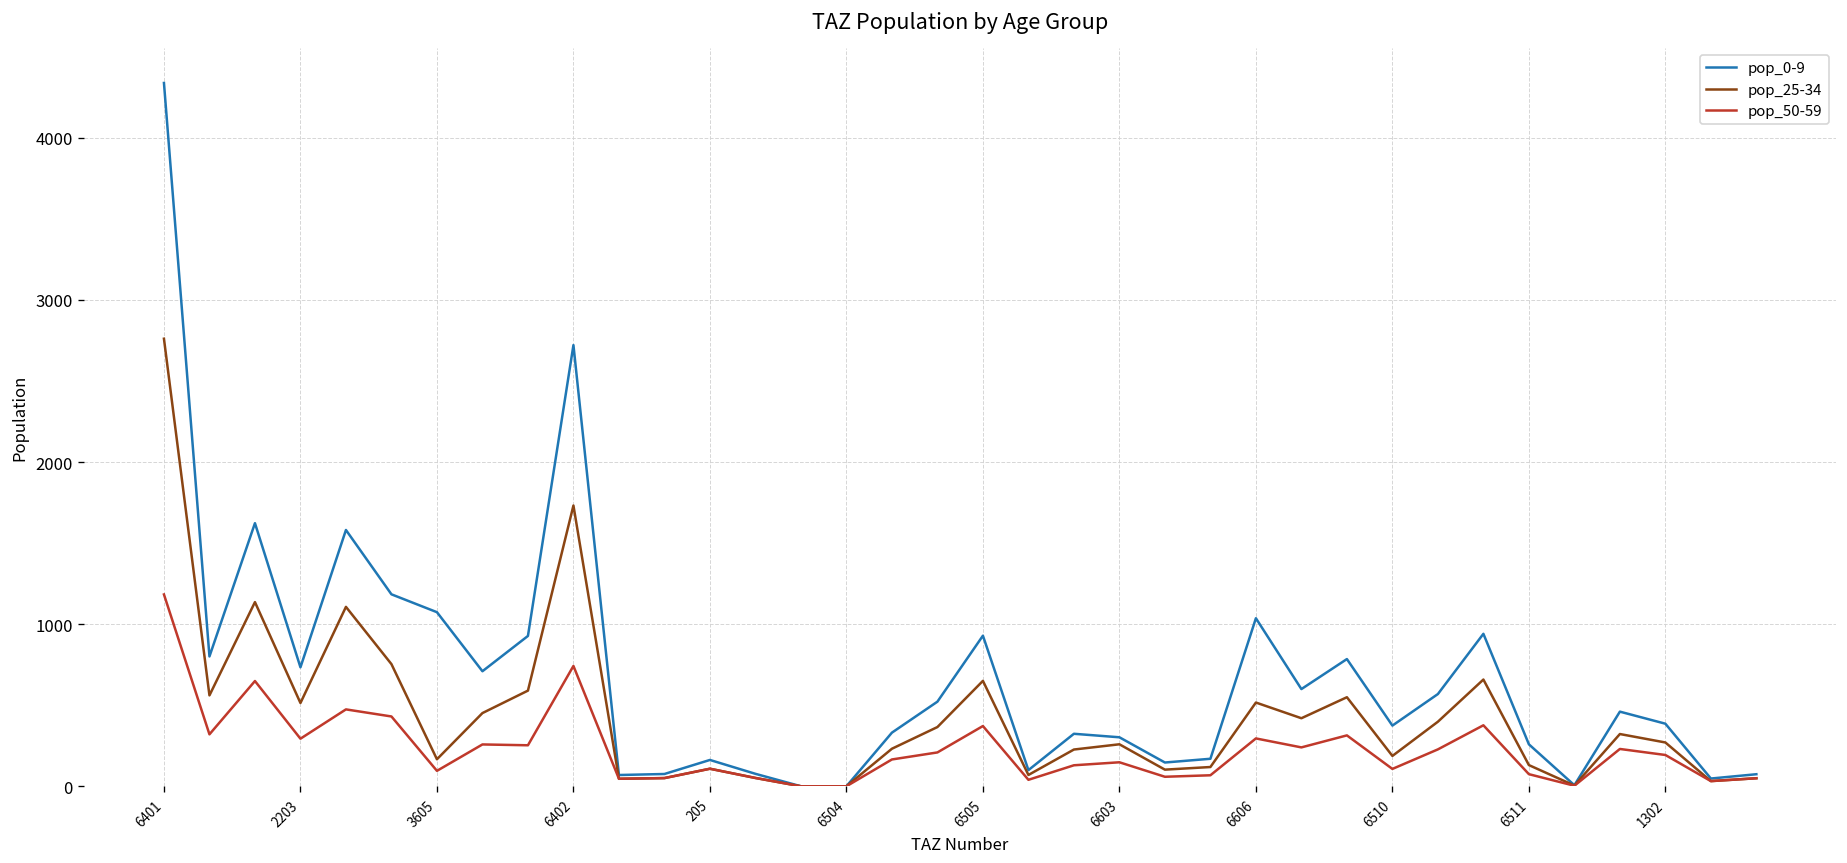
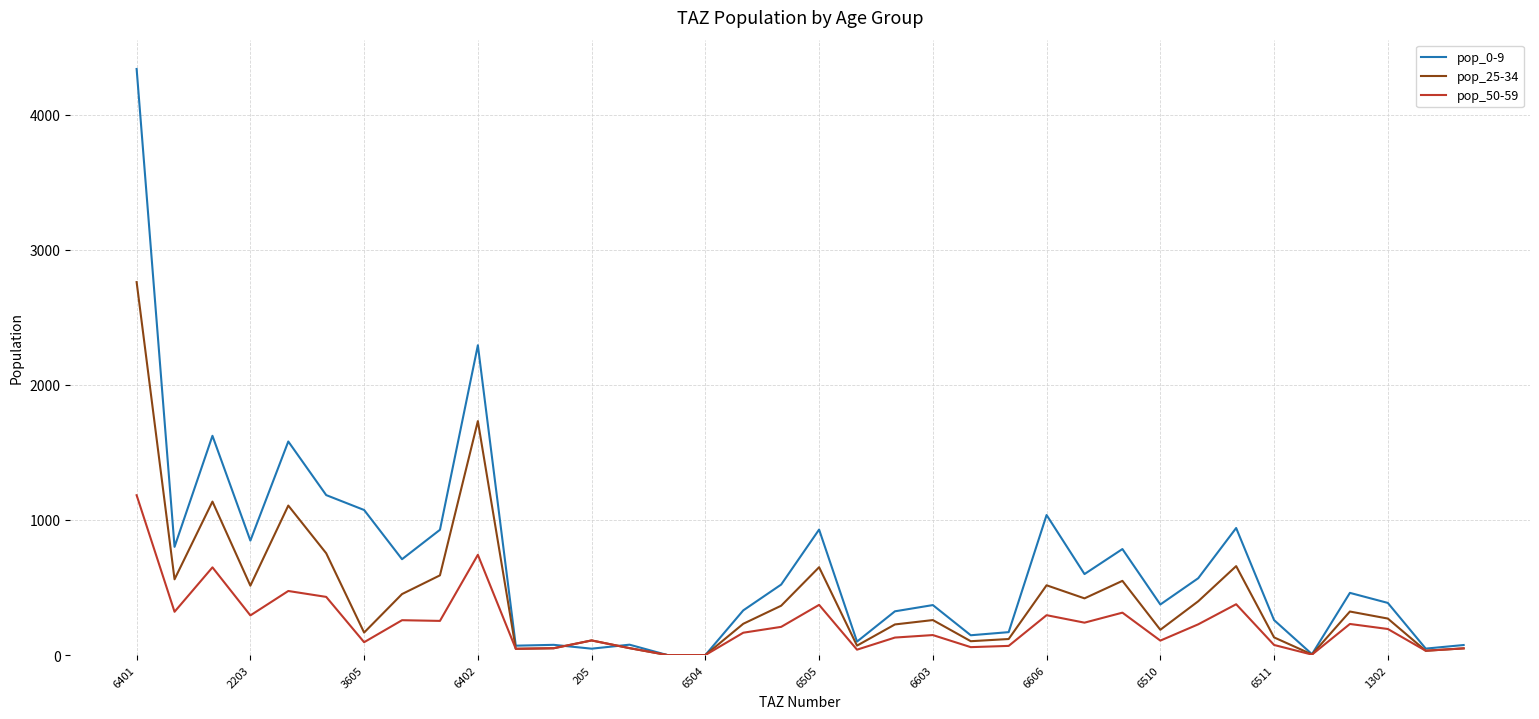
  {
    "pop_0-9": {
      "6401": 4340,
-     "2203": 730,
+     "2203": 850,
      "3605": 1070,
-     "6402": 2720,
-     "205": 160,
+     "6402": 2290,
+     "205": 50,
      "6505": 930,
-     "6603": 300,
+     "6603": 370,
      "6606": 1040,
      "6510": 370,
      "6511": 260,
      "1302": 390
    }
  }
